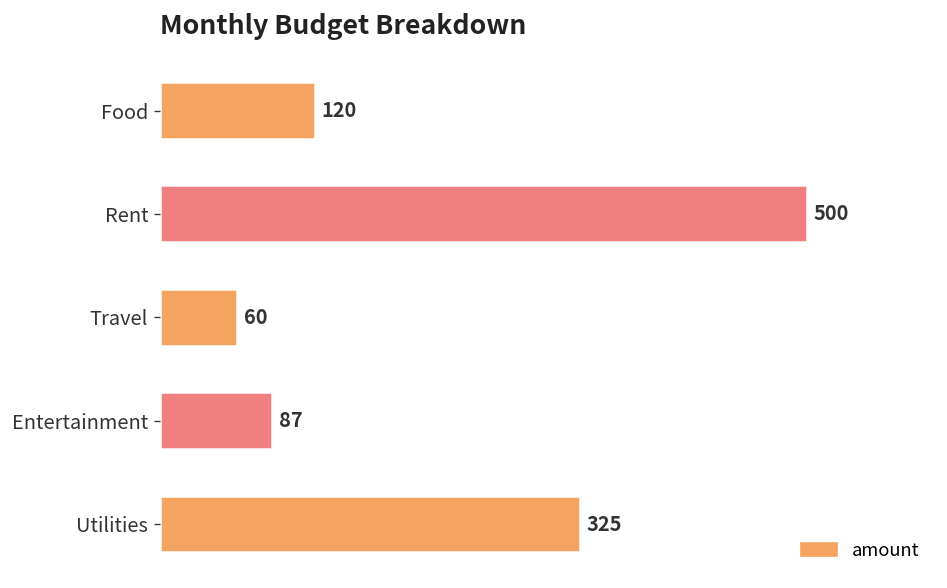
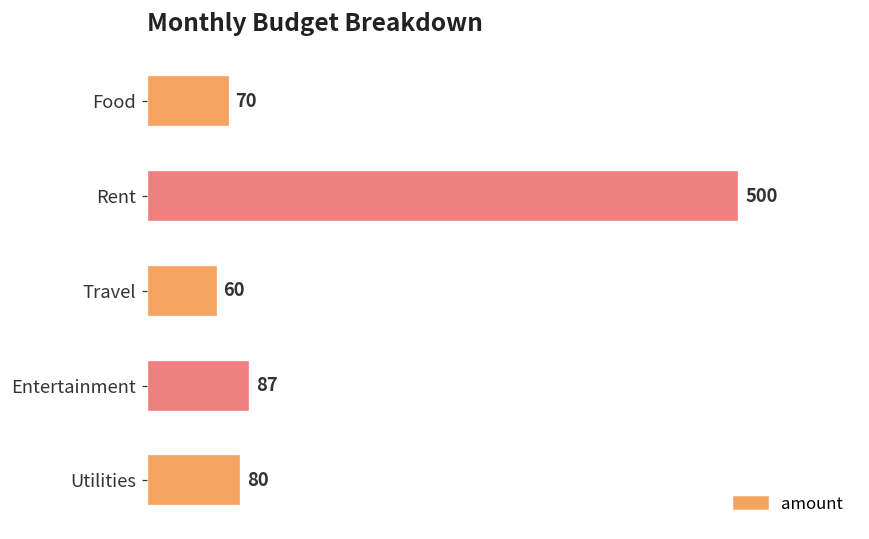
  {
-   "Food": 120,
+   "Food": 70,
    "Rent": 500,
    "Travel": 60,
    "Entertainment": 87,
-   "Utilities": 325
+   "Utilities": 80
  }
